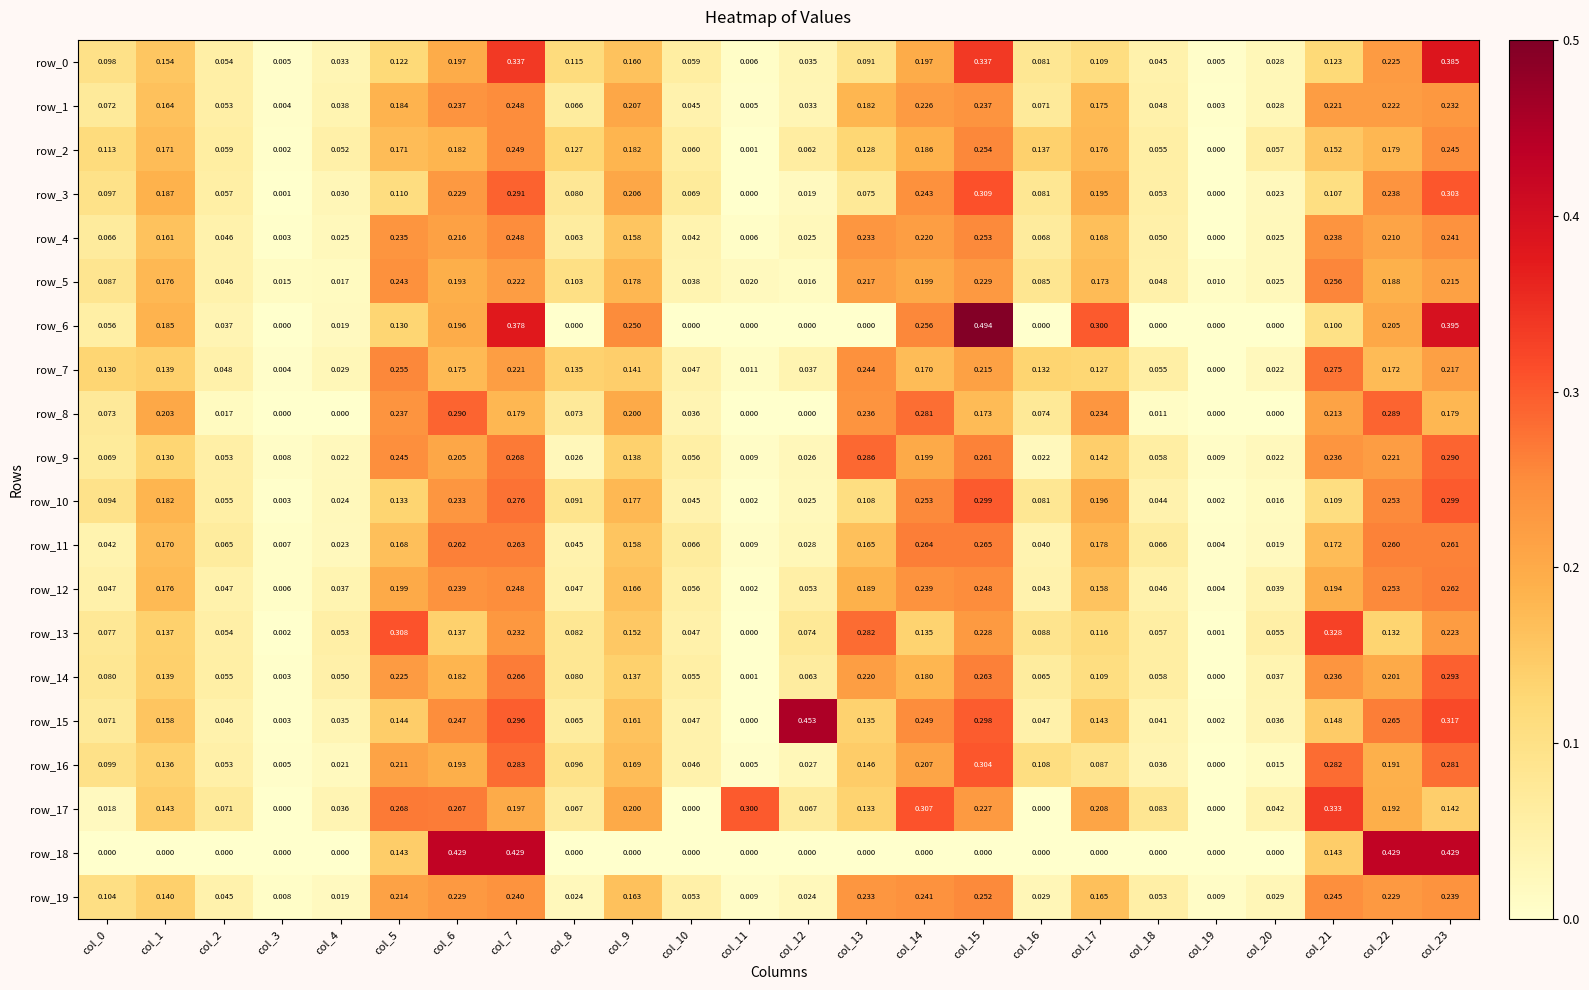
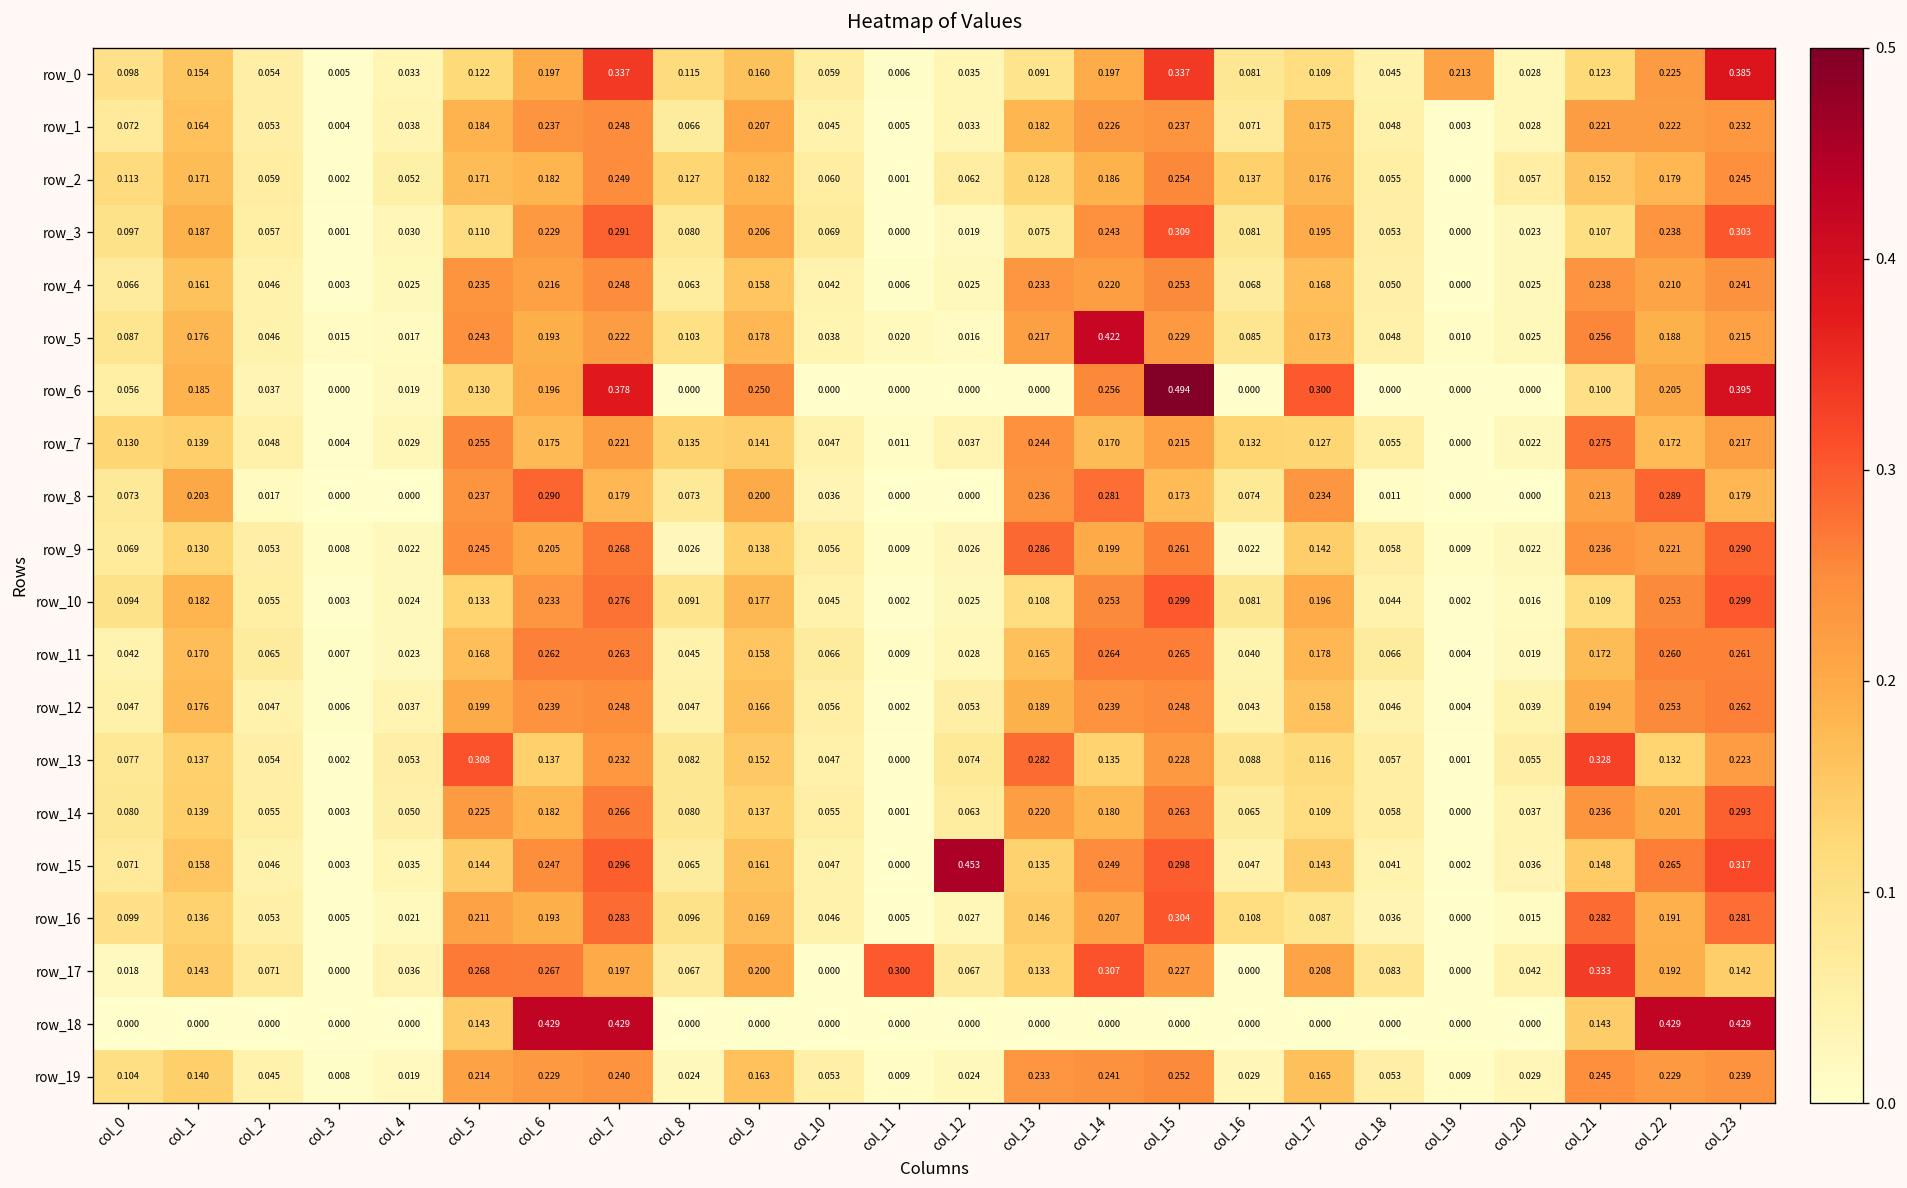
  {
    "row_0": {
      "col_0": 0.098,
      "col_1": 0.154,
      "col_2": 0.054,
      "col_3": 0.005,
      "col_4": 0.033,
      "col_5": 0.122,
      "col_6": 0.197,
      "col_7": 0.337,
      "col_8": 0.115,
      "col_9": 0.160,
      "col_10": 0.059,
      "col_11": 0.006,
      "col_12": 0.035,
      "col_13": 0.091,
      "col_14": 0.197,
      "col_15": 0.337,
      "col_16": 0.081,
      "col_17": 0.109,
      "col_18": 0.045,
-     "col_19": 0.005,
+     "col_19": 0.213,
      "col_20": 0.028,
      "col_21": 0.123,
      "col_22": 0.225,
      "col_23": 0.385
    },
    "row_5": {
      "col_0": 0.087,
      "col_1": 0.176,
      "col_2": 0.046,
      "col_3": 0.015,
      "col_4": 0.017,
      "col_5": 0.243,
      "col_6": 0.193,
      "col_7": 0.222,
      "col_8": 0.103,
      "col_9": 0.178,
      "col_10": 0.038,
      "col_11": 0.020,
      "col_12": 0.016,
      "col_13": 0.217,
-     "col_14": 0.199,
+     "col_14": 0.422,
      "col_15": 0.229,
      "col_16": 0.085,
      "col_17": 0.173,
      "col_18": 0.048,
      "col_19": 0.010,
      "col_20": 0.025,
      "col_21": 0.256,
      "col_22": 0.188,
      "col_23": 0.215
    }
  }
